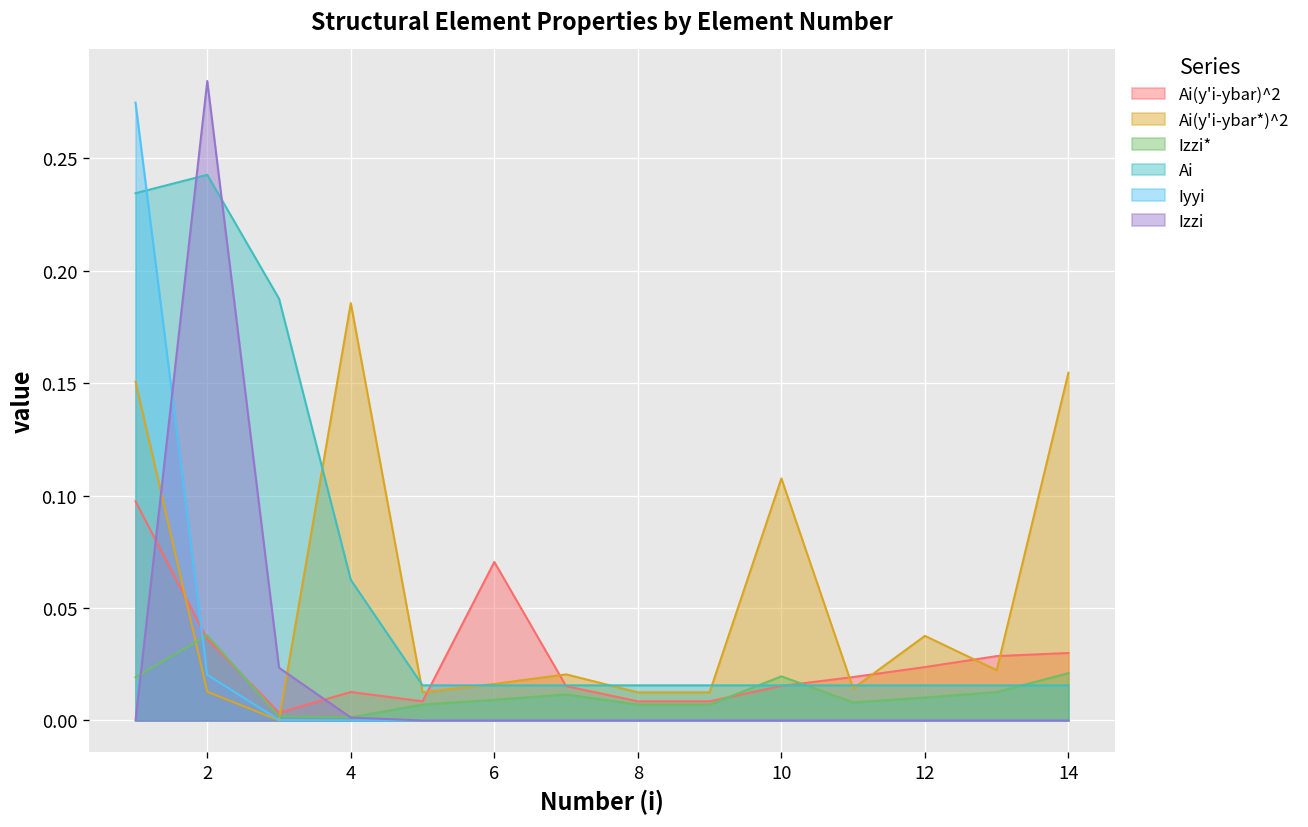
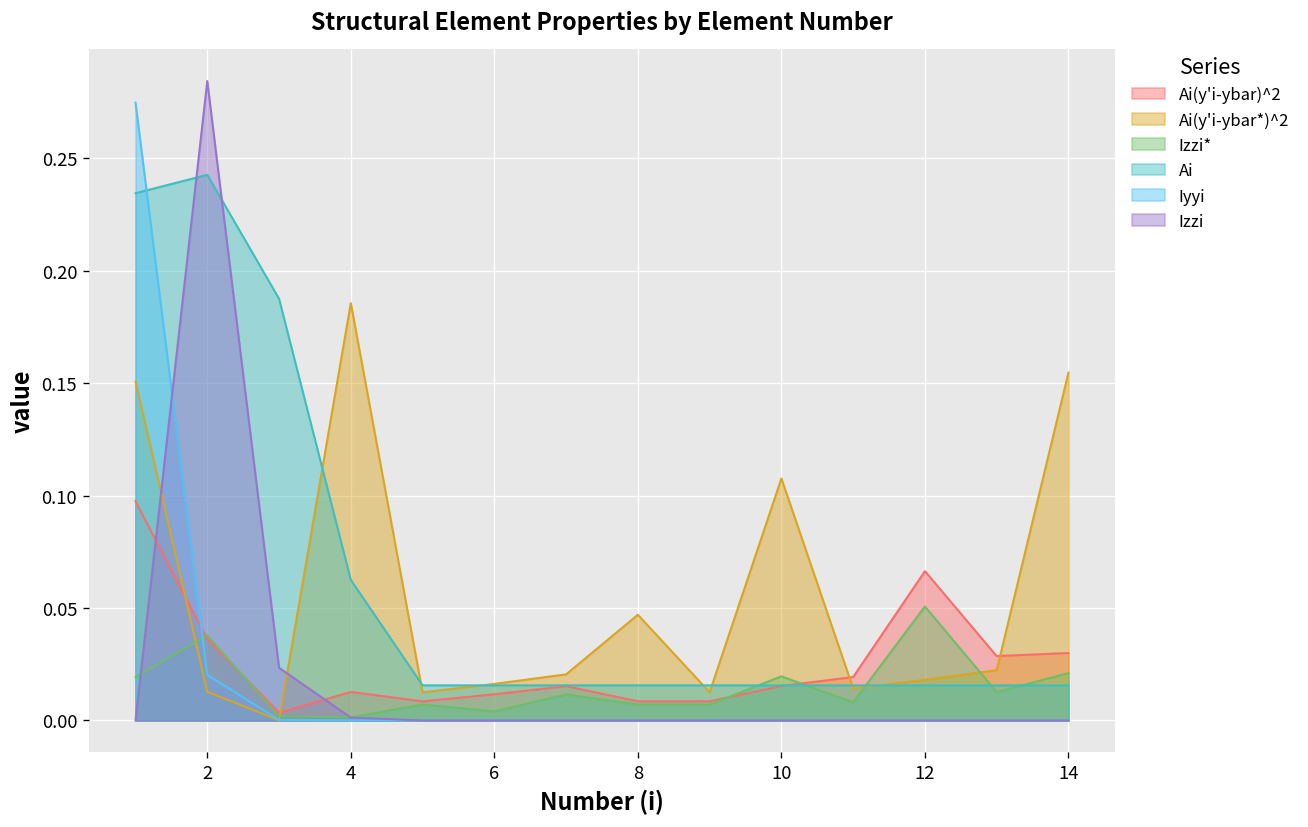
  {
    "Ai(y'i-ybar)^2": {
      "2": 0.036,
      "4": 0.013,
-     "6": 0.070,
+     "6": 0.012,
      "8": 0.009,
-     "12": 0.024,
+     "12": 0.066,
      "14": 0.030
    },
    "Ai(y'i-ybar*)^2": {
      "2": 0.013,
      "4": 0.186,
-     "8": 0.013,
+     "8": 0.047,
      "10": 0.108,
-     "12": 0.038,
+     "12": 0.018,
      "14": 0.155
    },
    "Izzi*": {
      "2": 0.038,
-     "6": 0.009,
+     "6": 0.004,
      "8": 0.007,
      "10": 0.020,
-     "12": 0.010,
+     "12": 0.051,
      "14": 0.021
    },
    "Izzi": {
      "2": 0.284
    }
  }
